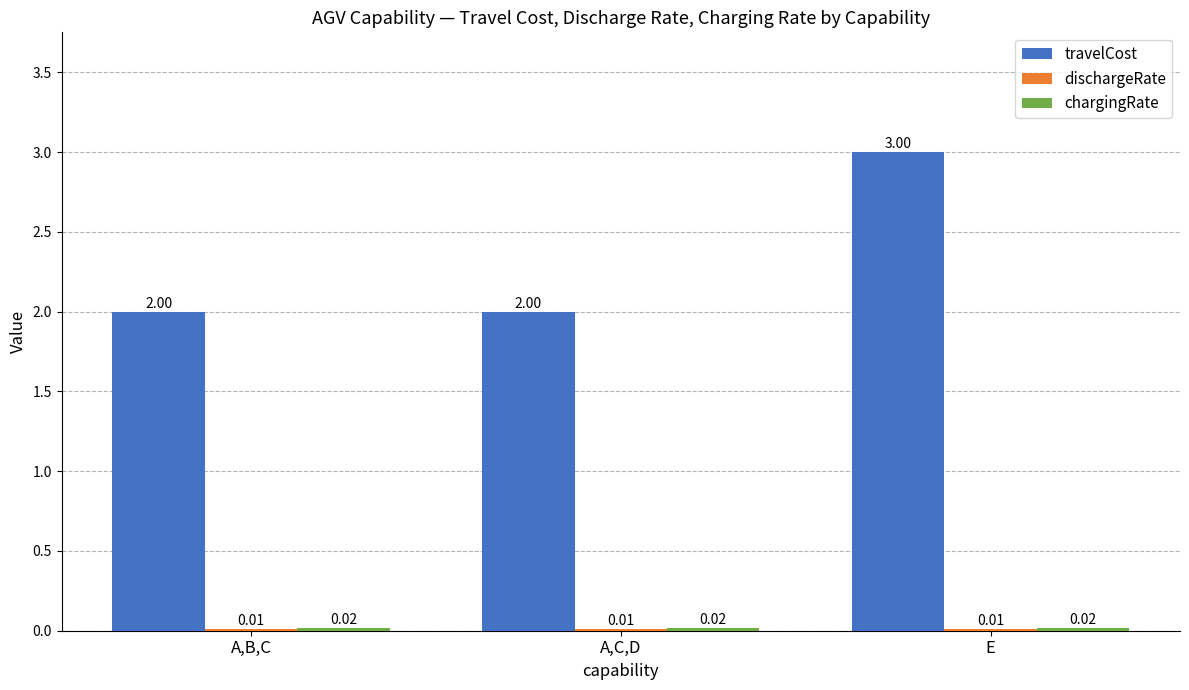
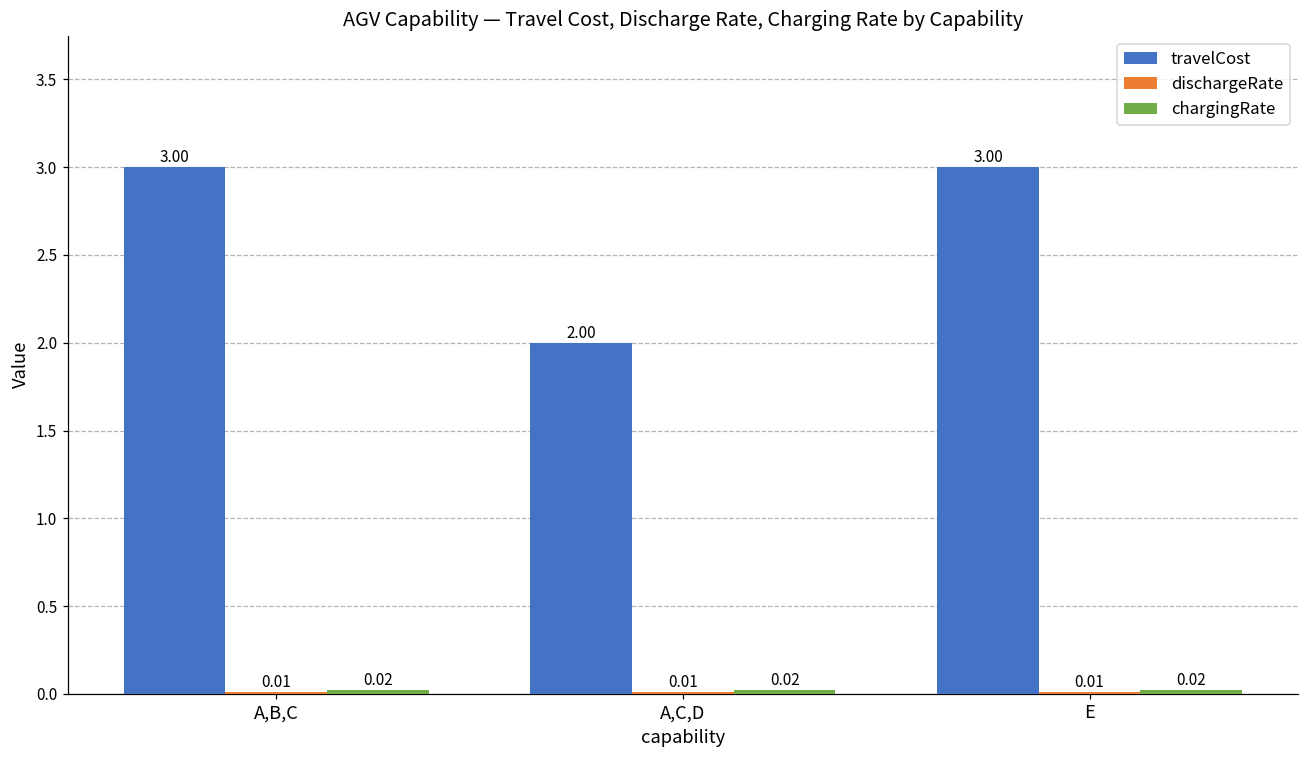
  {
    "travelCost": {
-     "A,B,C": 2.00,
+     "A,B,C": 3.00,
      "A,C,D": 2.00,
      "E": 3.00
    },
    "dischargeRate": {
      "A,B,C": 0.01,
      "A,C,D": 0.01,
      "E": 0.01
    },
    "chargingRate": {
      "A,B,C": 0.02,
      "A,C,D": 0.02,
      "E": 0.02
    }
  }
